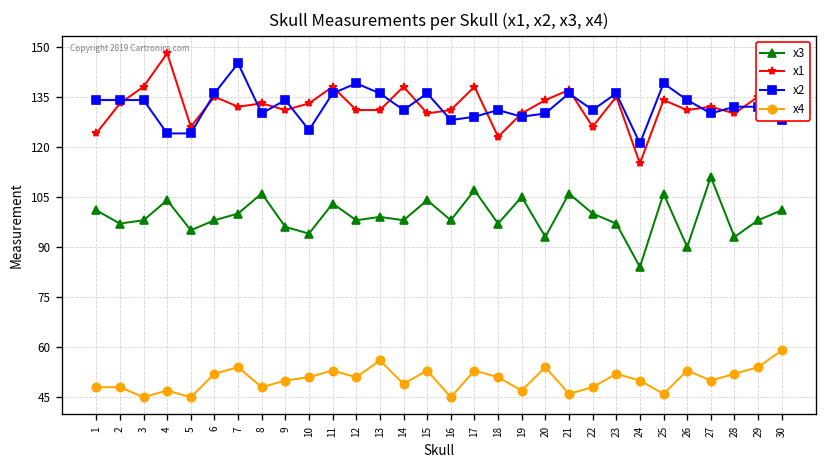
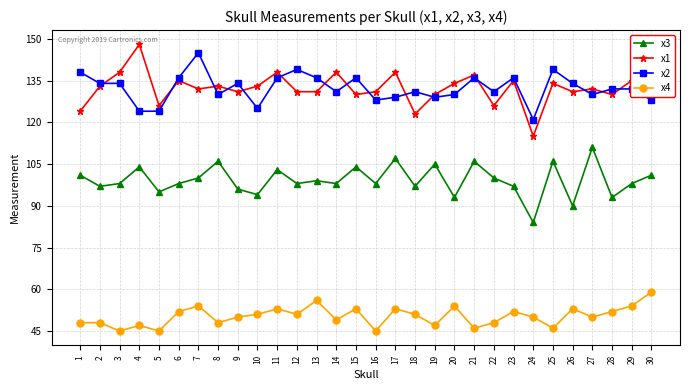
  {
    "x3": {
      "1": 101,
      "2": 97,
      "3": 98,
      "4": 104,
      "5": 95,
      "6": 98,
      "7": 100,
      "8": 106,
      "9": 96,
      "10": 94,
      "11": 103,
      "12": 98,
      "13": 99,
      "14": 98,
      "15": 104,
      "16": 98,
      "17": 107,
      "18": 97,
      "19": 105,
      "20": 93,
      "21": 106,
      "22": 100,
      "23": 97,
      "24": 84,
      "25": 106,
      "26": 90,
      "27": 111,
      "28": 93,
      "29": 98,
      "30": 101
    },
    "x1": {
      "1": 124,
      "2": 133,
      "3": 138,
      "5": 126,
      "6": 135,
      "7": 132,
      "8": 133,
      "9": 131,
      "10": 133,
      "11": 138,
      "12": 131,
      "13": 131,
      "14": 138,
      "15": 130,
      "16": 131,
      "17": 138,
      "18": 123,
      "19": 130,
      "20": 134,
      "21": 137,
      "22": 126,
      "23": 135,
      "24": 115,
      "25": 134,
      "26": 131,
      "27": 132,
      "28": 130
    },
    "x2": {
-     "1": 134,
+     "1": 138,
      "2": 134,
      "3": 134,
      "4": 124,
      "5": 124,
      "6": 136,
      "7": 145,
      "8": 130,
      "9": 134,
      "10": 125,
      "11": 136,
      "12": 139,
      "13": 136,
      "14": 131,
      "15": 136,
      "16": 128,
      "17": 129,
      "18": 131,
      "19": 129,
      "20": 130,
      "21": 136,
      "22": 131,
      "23": 136,
      "24": 121,
      "25": 139,
      "26": 134,
      "27": 130,
      "28": 132,
      "30": 128
    },
    "x4": {
      "1": 48,
      "2": 48,
      "3": 45,
      "4": 47,
      "5": 45,
      "6": 52,
      "7": 54,
      "8": 48,
      "9": 50,
      "10": 51,
      "11": 53,
      "12": 51,
      "13": 56,
      "14": 49,
      "15": 53,
      "16": 45,
      "17": 53,
      "18": 51,
      "19": 47,
      "20": 54,
      "21": 46,
      "22": 48,
      "23": 52,
      "24": 50,
      "25": 46,
      "26": 53,
      "27": 50,
      "28": 52,
      "29": 54,
      "30": 59
    }
  }
